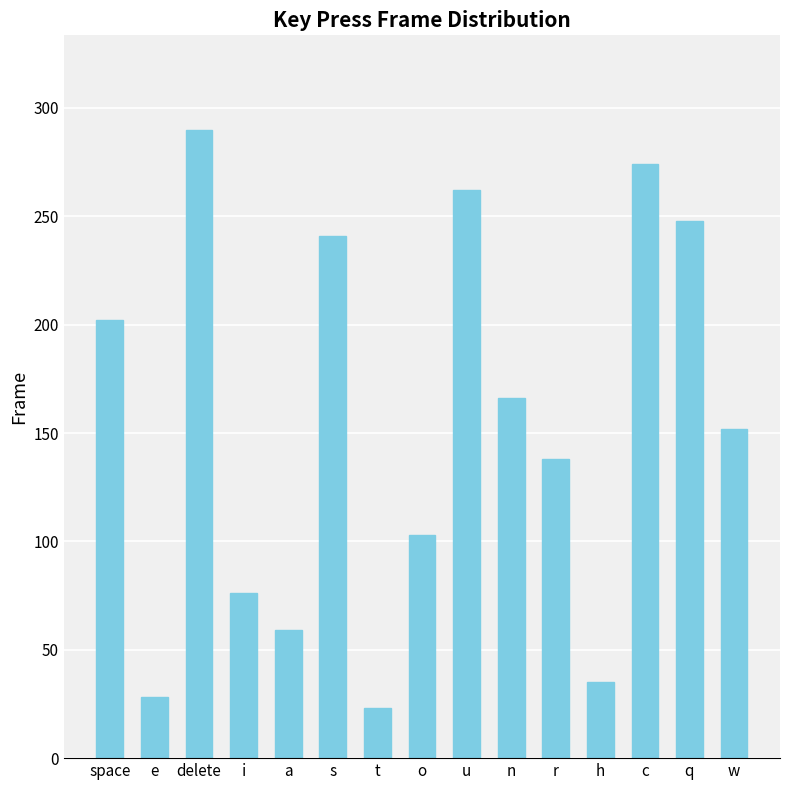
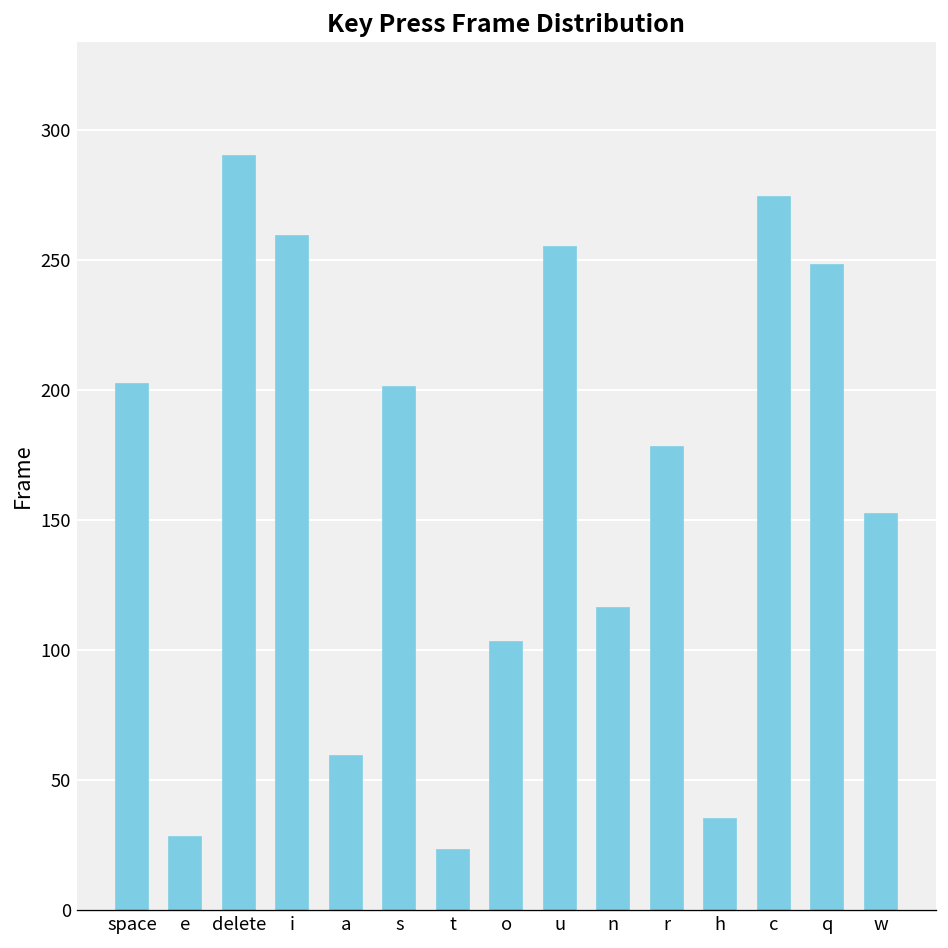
  {
    "space": 202,
    "e": 28,
    "delete": 290,
-   "i": 76,
+   "i": 259,
    "a": 59,
-   "s": 241,
+   "s": 201,
    "t": 23,
    "o": 103,
-   "u": 262,
-   "n": 166,
-   "r": 138,
+   "u": 255,
+   "n": 116,
+   "r": 178,
    "h": 35,
    "c": 274,
    "q": 248,
    "w": 152
  }
